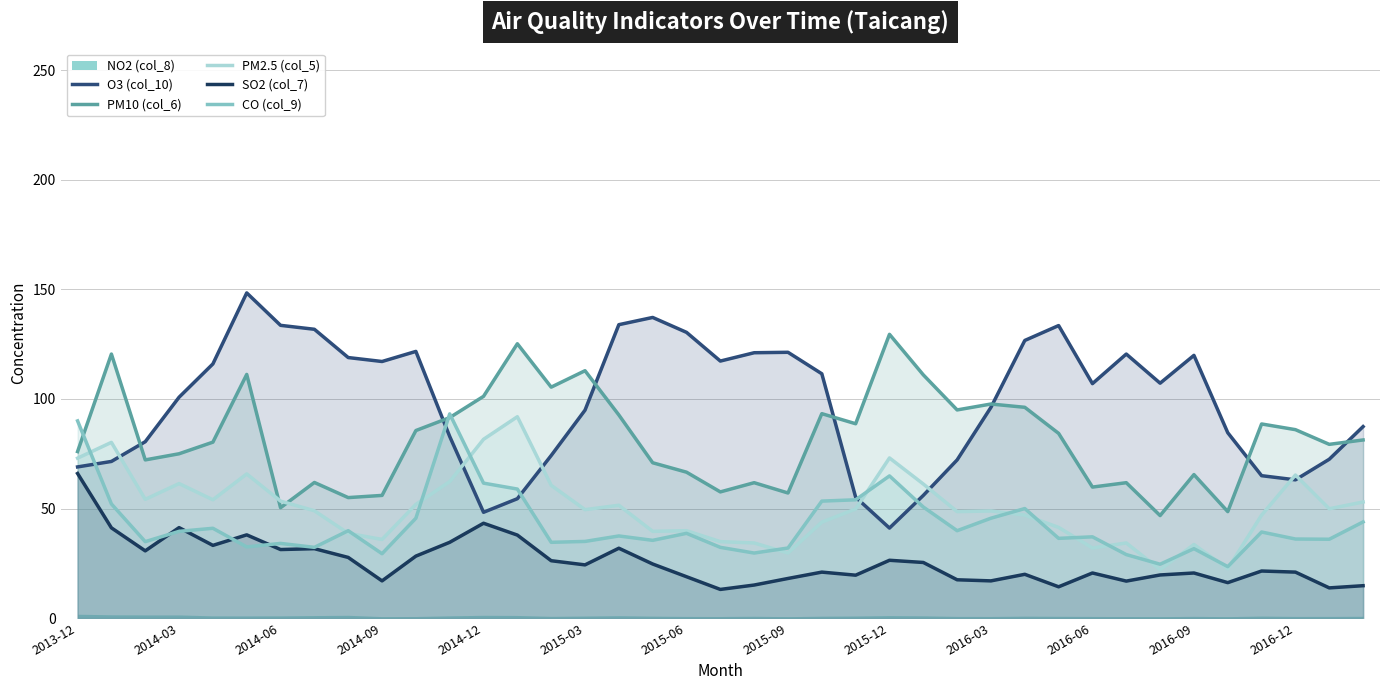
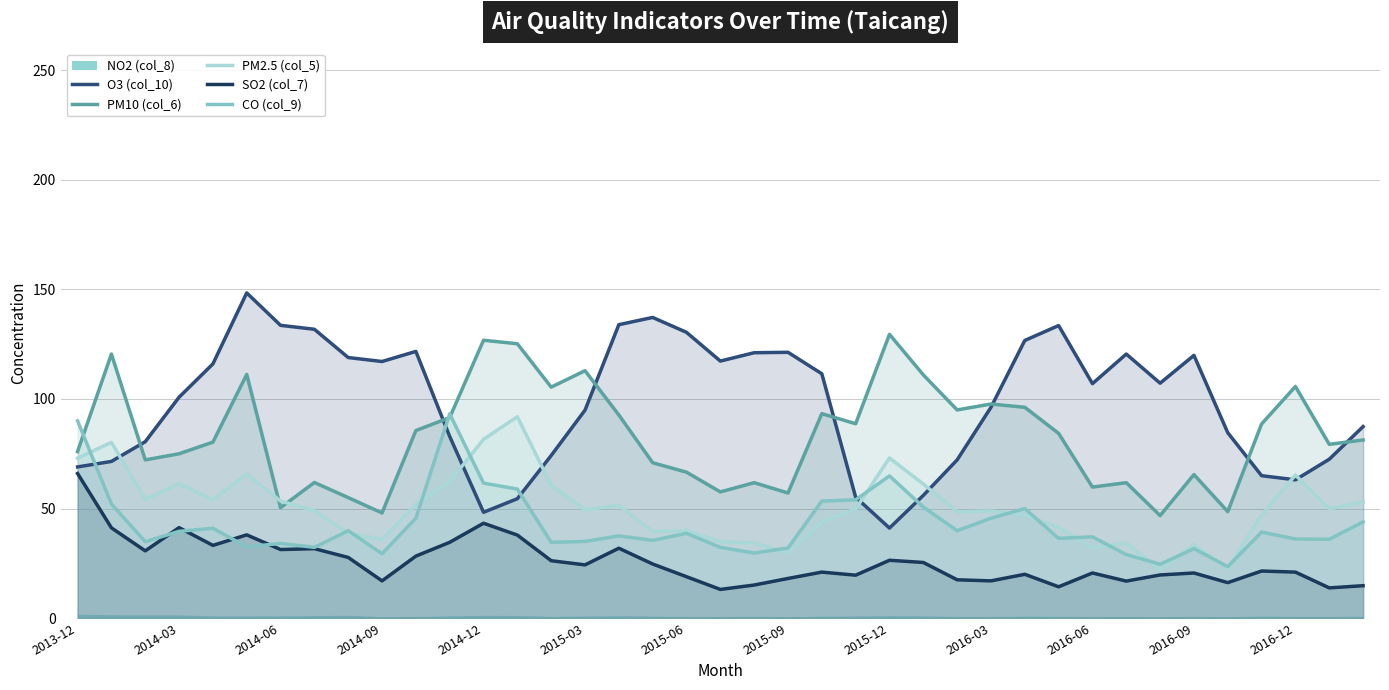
  {
    "PM10 (col_6)": {
      "2013-12": 76,
      "2014-03": 75,
      "2014-06": 50,
-     "2014-09": 56,
-     "2014-12": 101,
+     "2014-09": 48,
+     "2014-12": 127,
      "2015-03": 113,
      "2015-06": 67,
      "2015-09": 57,
      "2015-12": 130,
      "2016-03": 98,
      "2016-06": 60,
      "2016-09": 66,
-     "2016-12": 86
+     "2016-12": 106
    }
  }
